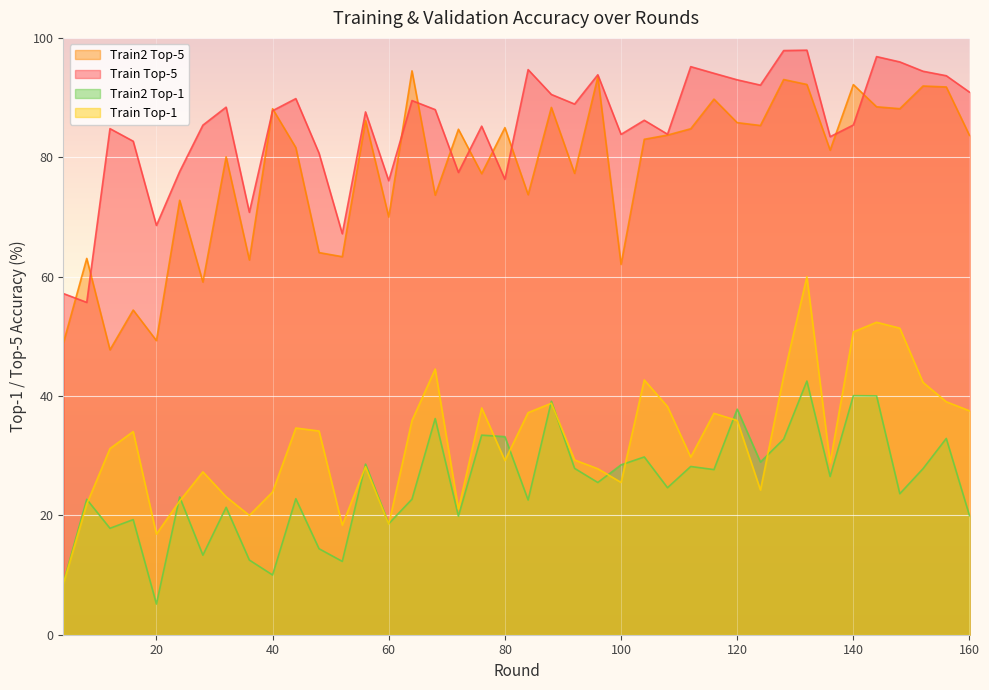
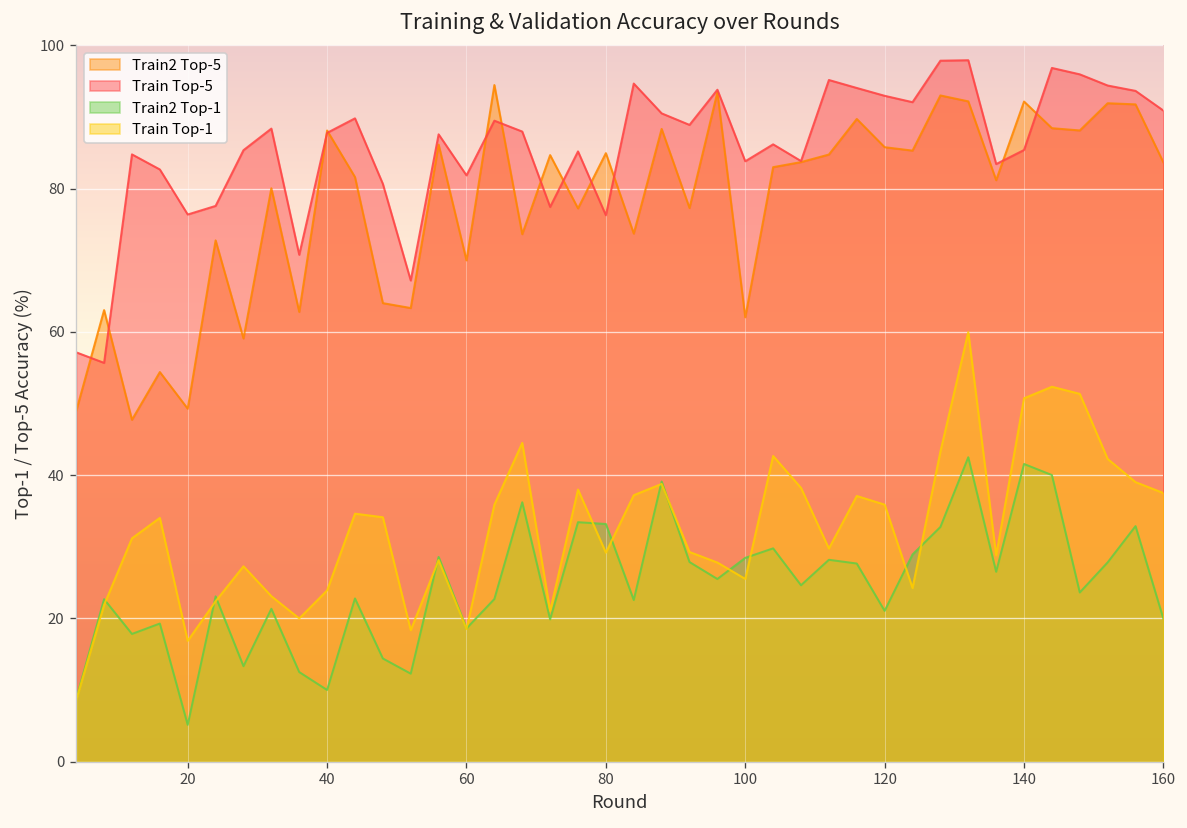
  {
    "Train Top-5": {
-     "20": 69,
-     "60": 76,
+     "20": 76,
+     "60": 82,
      "80": 76,
      "100": 84,
      "120": 93,
      "140": 85,
      "160": 91
    },
    "Train2 Top-1": {
      "20": 5,
      "40": 10,
      "80": 33,
      "100": 28,
-     "120": 38,
-     "140": 40,
+     "120": 21,
+     "140": 42,
      "160": 20
    }
  }
